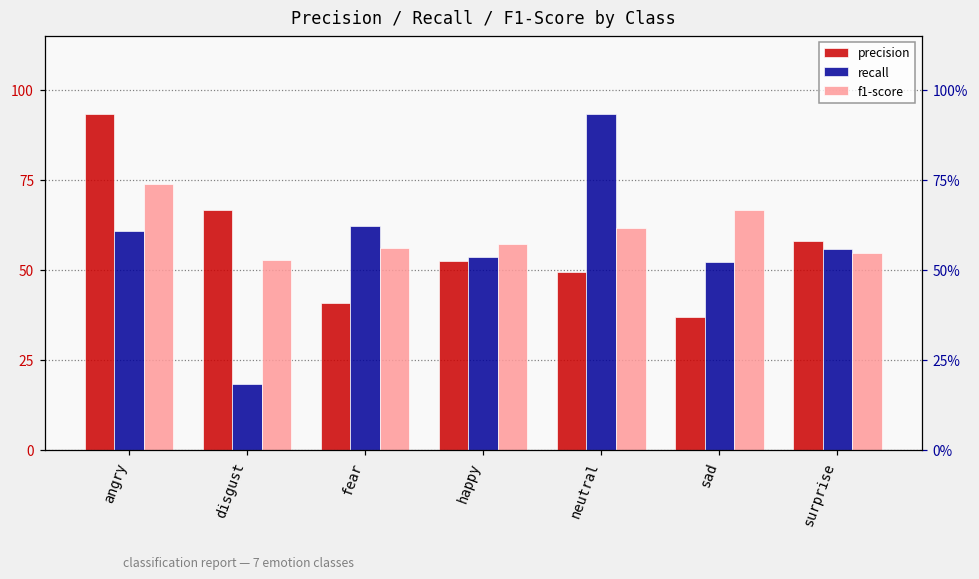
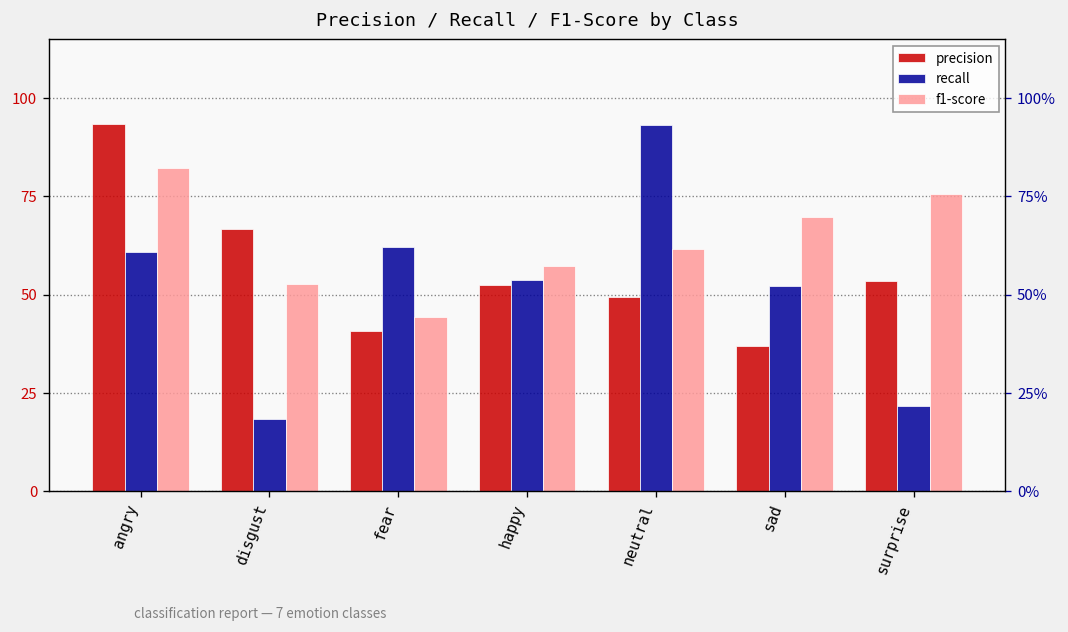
  {
    "precision": {
      "angry": 93,
      "disgust": 67,
      "fear": 41,
      "happy": 52,
      "neutral": 49,
      "sad": 37,
-     "surprise": 58
+     "surprise": 53
    },
    "recall": {
      "angry": 61,
      "disgust": 18,
      "fear": 62,
      "happy": 54,
      "neutral": 93,
      "sad": 52,
-     "surprise": 56
+     "surprise": 22
    },
    "f1-score": {
-     "angry": 74,
+     "angry": 82,
      "disgust": 53,
-     "fear": 56,
+     "fear": 44,
      "happy": 57,
      "neutral": 62,
-     "sad": 67,
-     "surprise": 55
+     "sad": 70,
+     "surprise": 76
    }
  }
